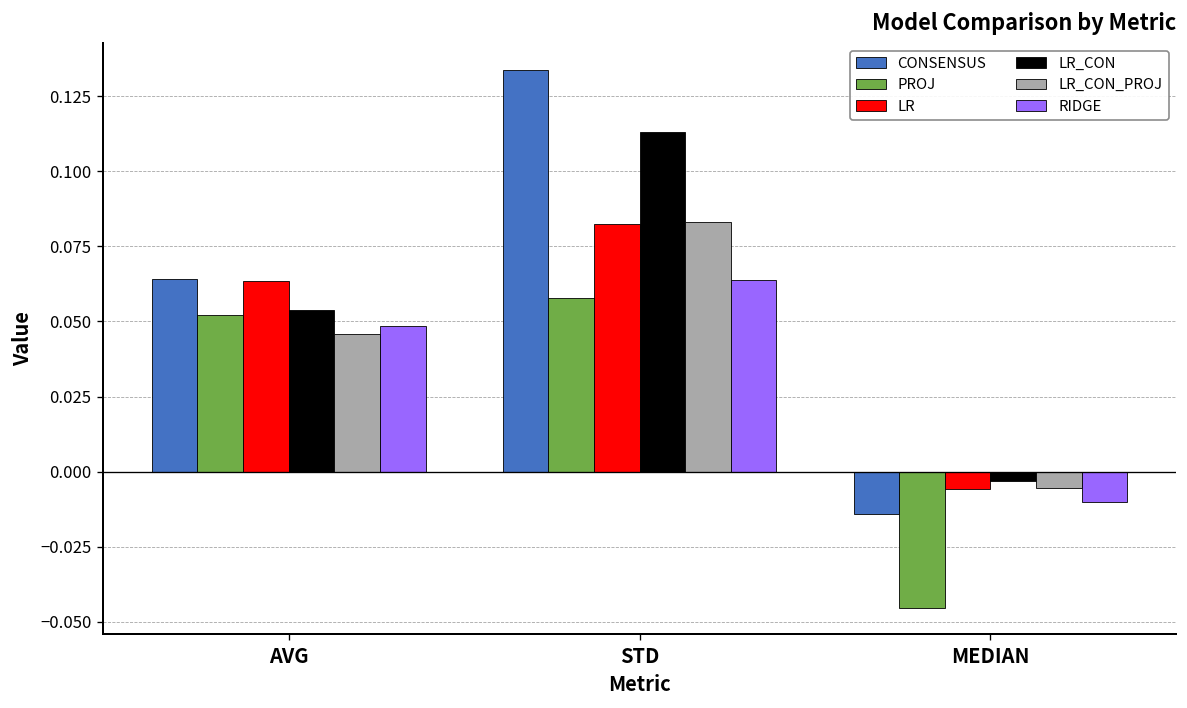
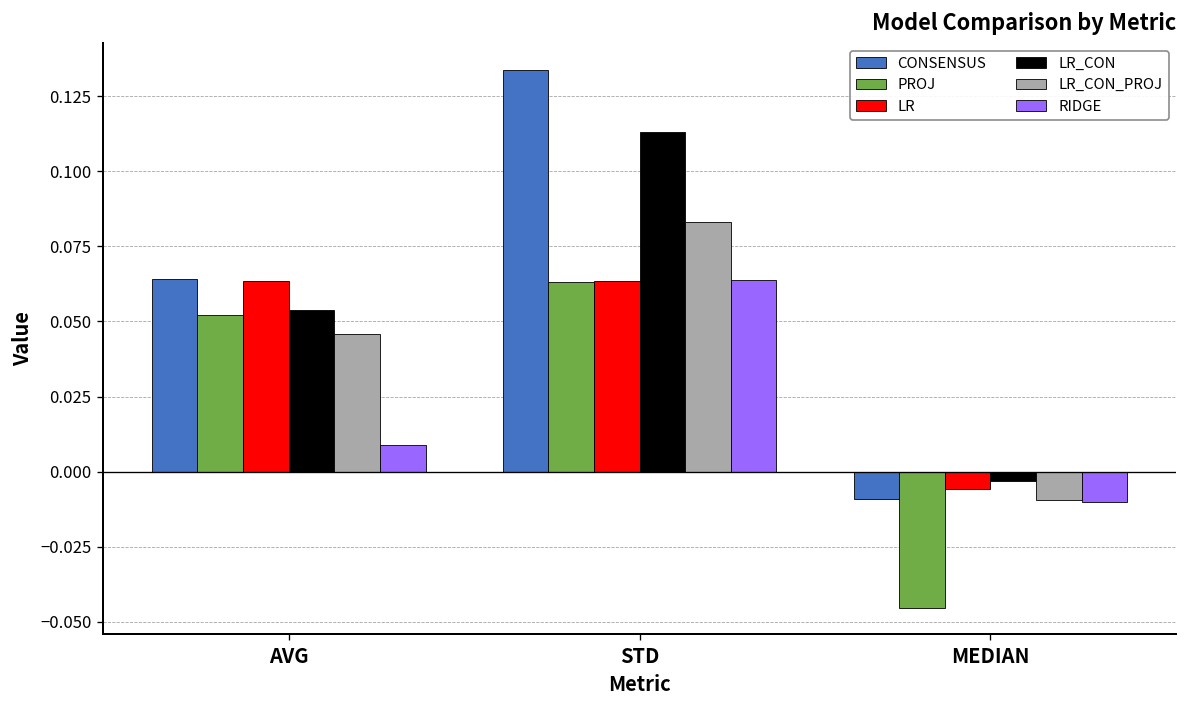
  {
    "CONSENSUS": {
      "AVG": 0.064,
      "STD": 0.134,
-     "MEDIAN": -0.014
+     "MEDIAN": -0.009
    },
    "PROJ": {
      "AVG": 0.052,
-     "STD": 0.058,
+     "STD": 0.063,
      "MEDIAN": -0.045
    },
    "LR": {
      "AVG": 0.063,
-     "STD": 0.082,
+     "STD": 0.063,
      "MEDIAN": -0.006
    },
    "LR_CON": {
      "AVG": 0.054,
      "STD": 0.113,
      "MEDIAN": -0.003
    },
    "LR_CON_PROJ": {
      "AVG": 0.046,
      "STD": 0.083,
-     "MEDIAN": -0.005
+     "MEDIAN": -0.009
    },
    "RIDGE": {
-     "AVG": 0.049,
+     "AVG": 0.009,
      "STD": 0.064,
      "MEDIAN": -0.010
    }
  }
